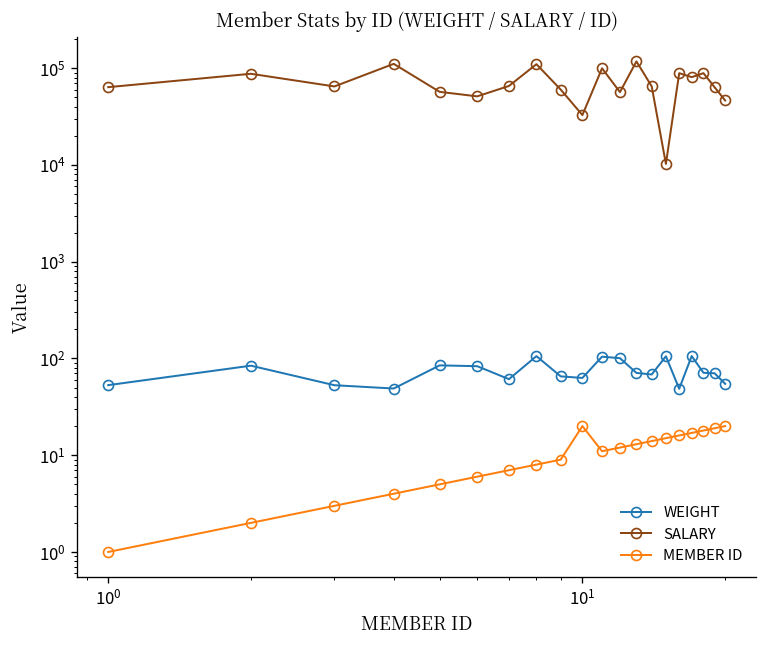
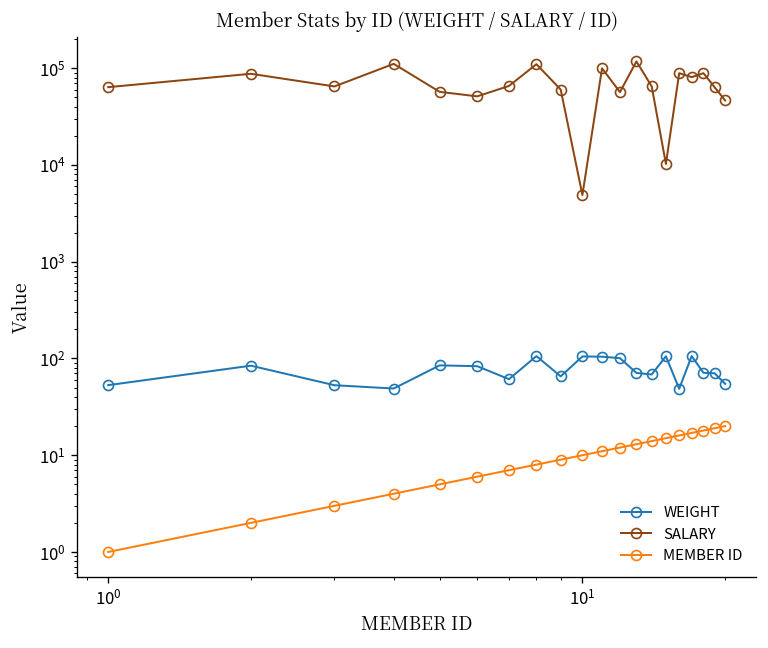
  {
    "WEIGHT": {
      "10^0": 50,
-     "10^1": 60
+     "10^1": 100
    },
    "SALARY": {
      "10^0": 60000,
-     "10^1": 33000
+     "10^1": 5000
    },
    "MEMBER ID": {
      "10^0": 1,
-     "10^1": 20
+     "10^1": 10
    }
  }
